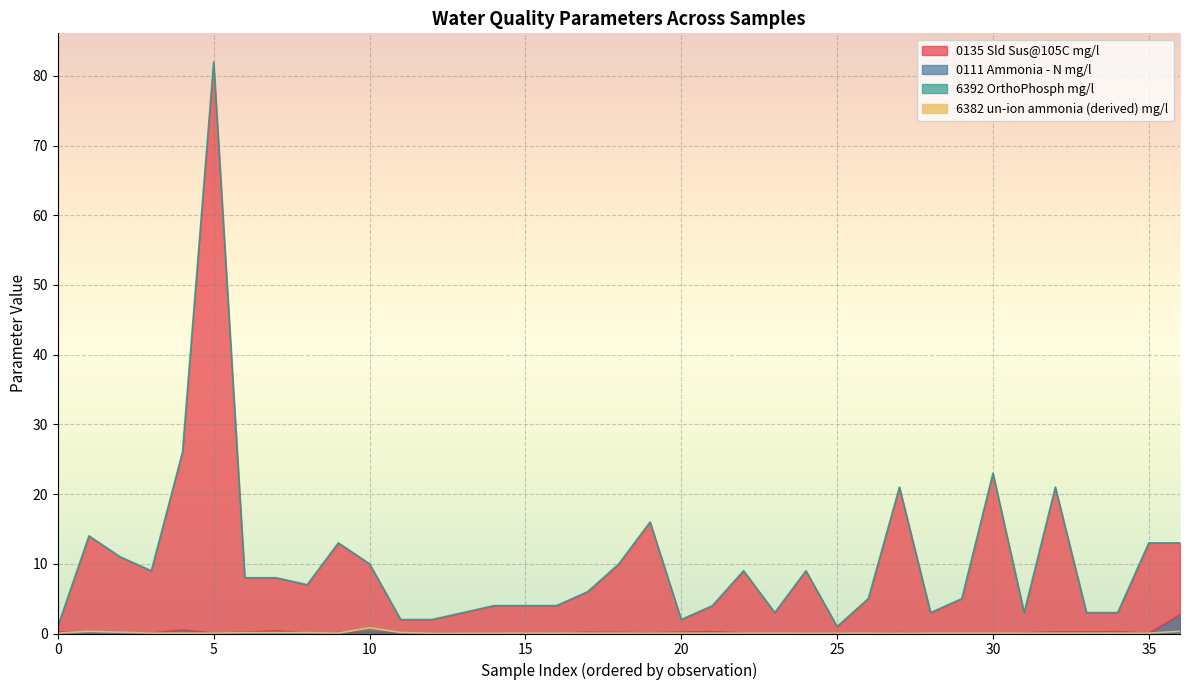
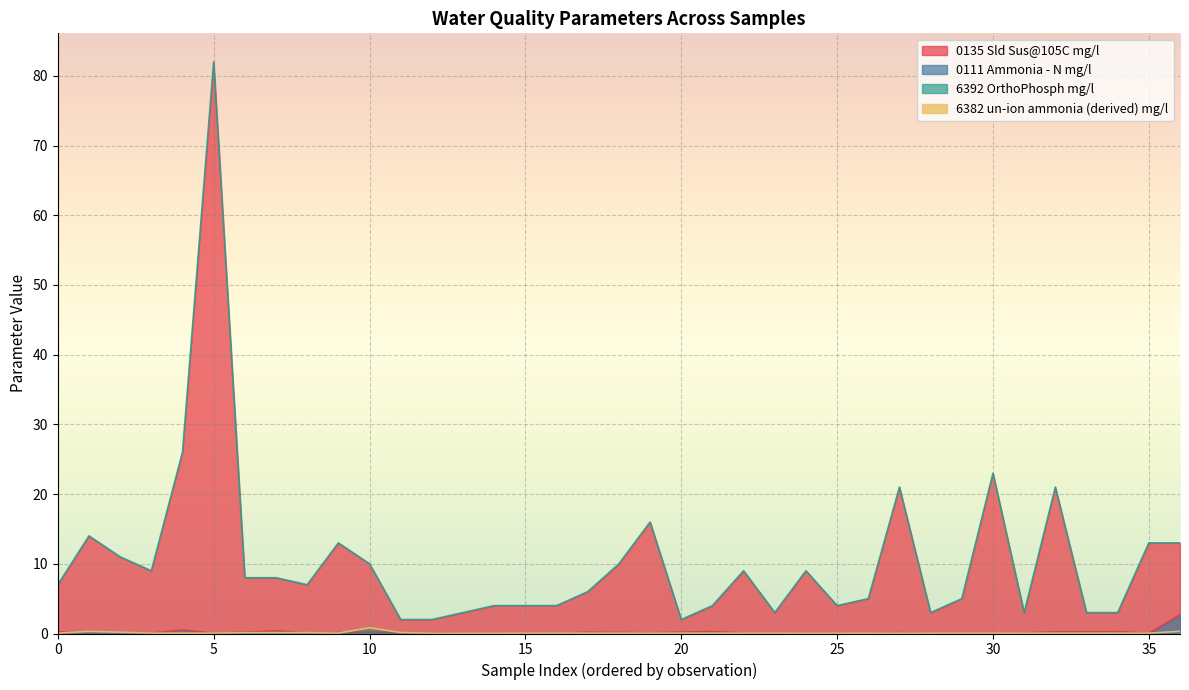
  {
    "0135 Sld Sus@105C mg/l": {
-     "0": 1,
+     "0": 7,
      "5": 82,
      "10": 10,
      "15": 4,
      "20": 2,
-     "25": 1,
+     "25": 4,
      "30": 23,
      "35": 13
    }
  }
